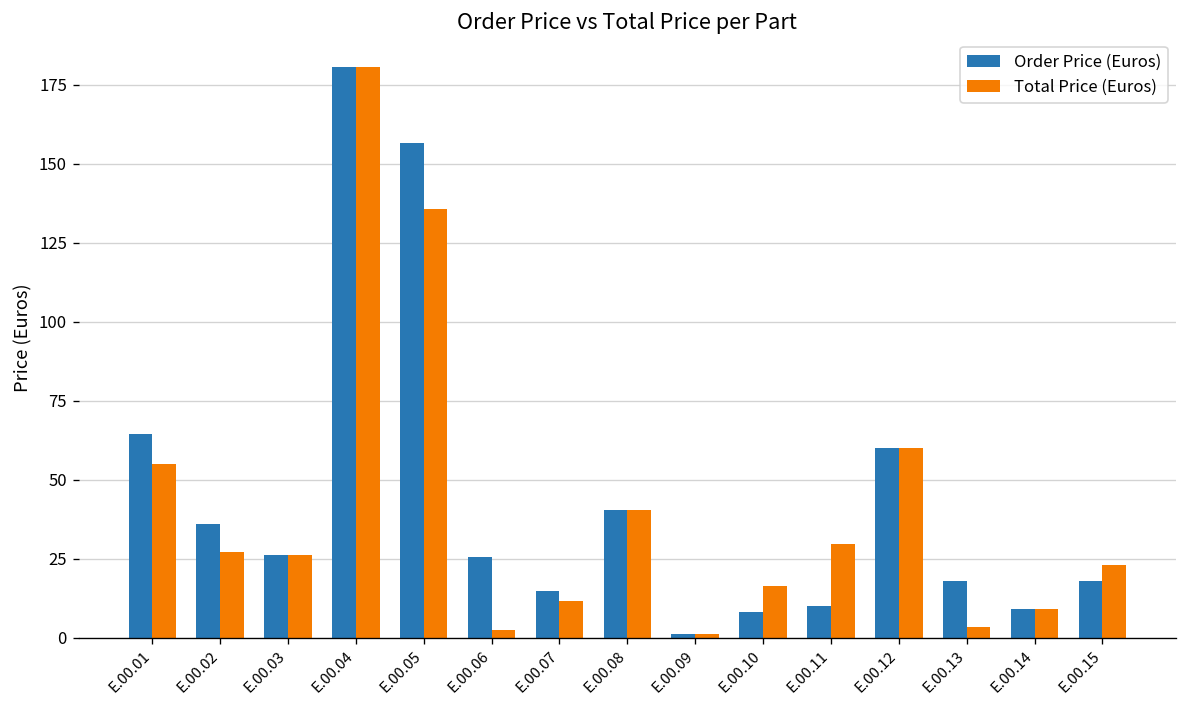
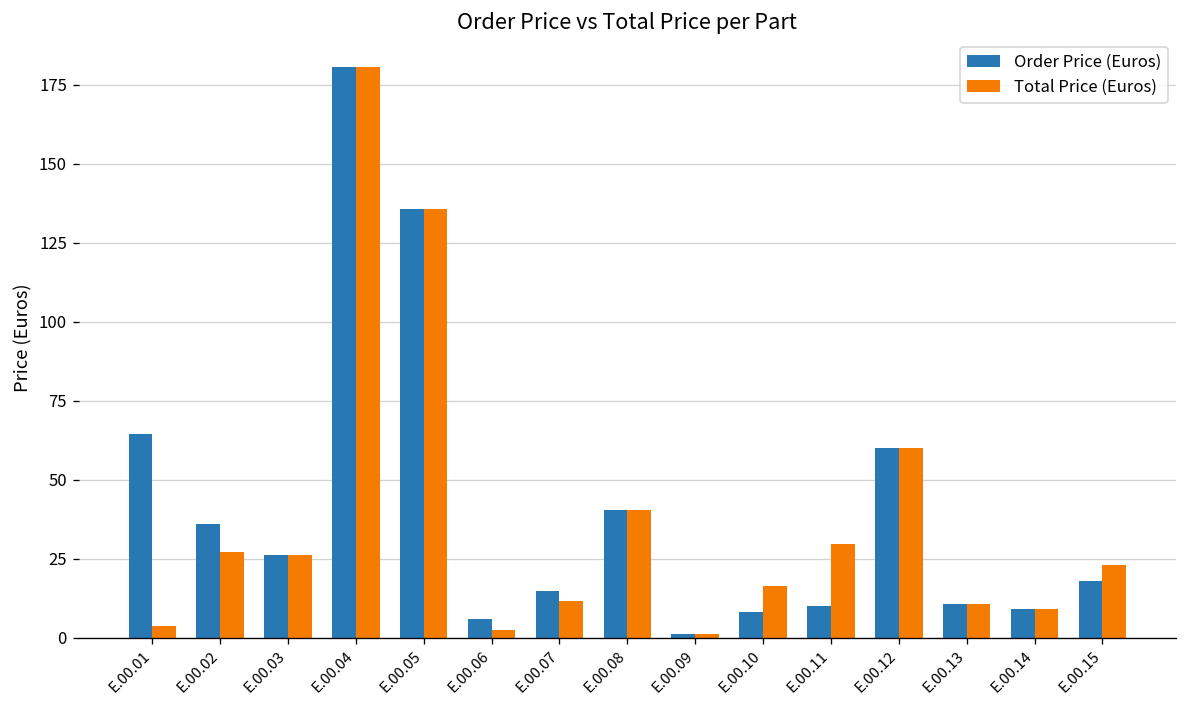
  {
    "Order Price (Euros)": {
      "E.00.01": 64,
      "E.00.02": 36,
      "E.00.03": 26,
      "E.00.04": 180,
-     "E.00.05": 157,
-     "E.00.06": 25,
+     "E.00.05": 136,
+     "E.00.06": 6,
      "E.00.07": 15,
      "E.00.08": 41,
      "E.00.09": 1,
      "E.00.10": 8,
      "E.00.11": 10,
      "E.00.12": 60,
-     "E.00.13": 18,
+     "E.00.13": 10,
      "E.00.14": 9,
      "E.00.15": 18
    },
    "Total Price (Euros)": {
-     "E.00.01": 55,
+     "E.00.01": 4,
      "E.00.02": 27,
      "E.00.03": 26,
      "E.00.04": 180,
      "E.00.05": 136,
      "E.00.06": 2,
      "E.00.07": 11,
      "E.00.08": 41,
      "E.00.09": 1,
      "E.00.10": 16,
      "E.00.11": 30,
      "E.00.12": 60,
-     "E.00.13": 3,
+     "E.00.13": 10,
      "E.00.14": 9,
      "E.00.15": 23
    }
  }
